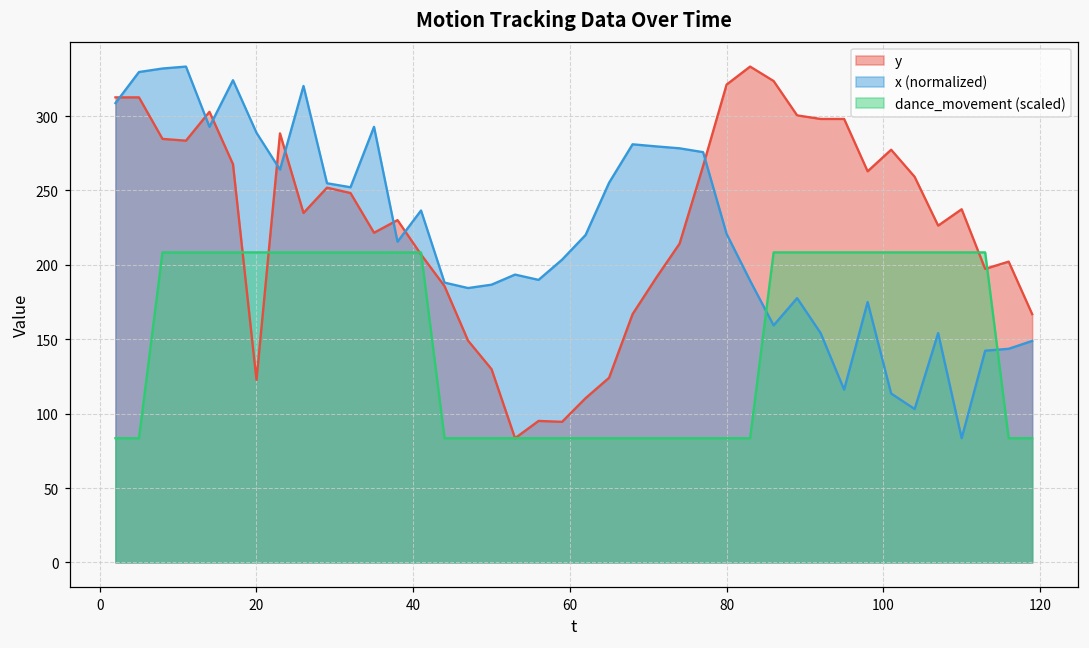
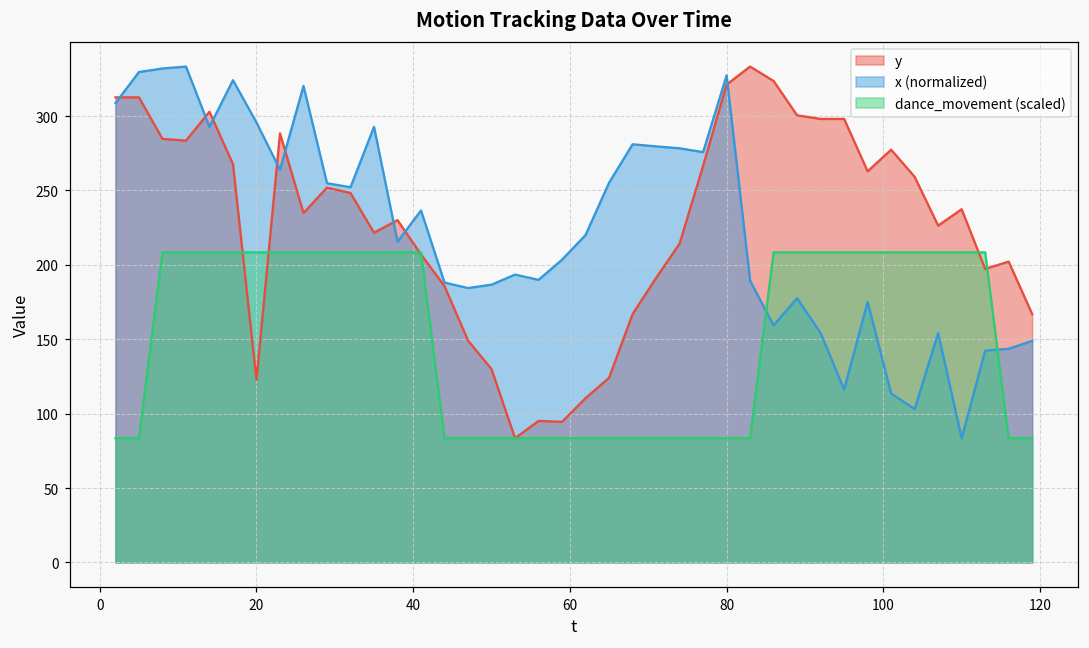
  {
    "y": {
      "20": 123,
      "80": 321
    },
    "x (normalized)": {
-     "20": 289,
-     "80": 221
+     "20": 296,
+     "80": 327
    },
    "dance_movement (scaled)": {
      "20": 208,
      "80": 84
    }
  }
